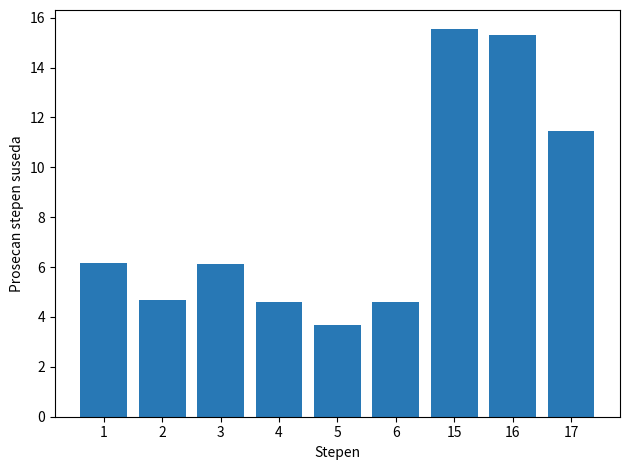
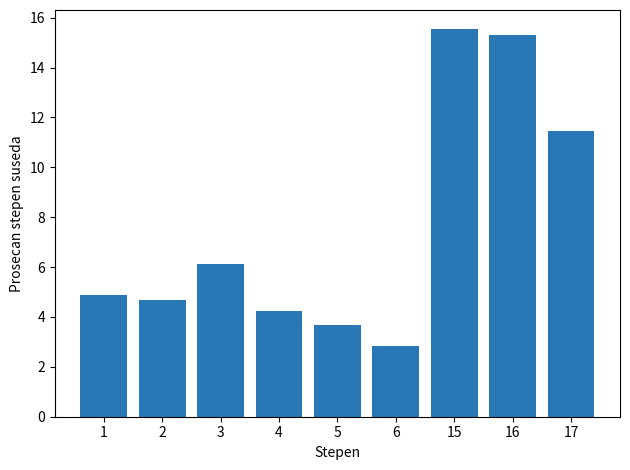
  {
-   "1": 6.2,
+   "1": 4.9,
    "2": 4.7,
    "3": 6.1,
-   "4": 4.6,
+   "4": 4.3,
    "5": 3.7,
-   "6": 4.6,
+   "6": 2.8,
    "15": 15.5,
    "16": 15.3,
    "17": 11.4
  }
